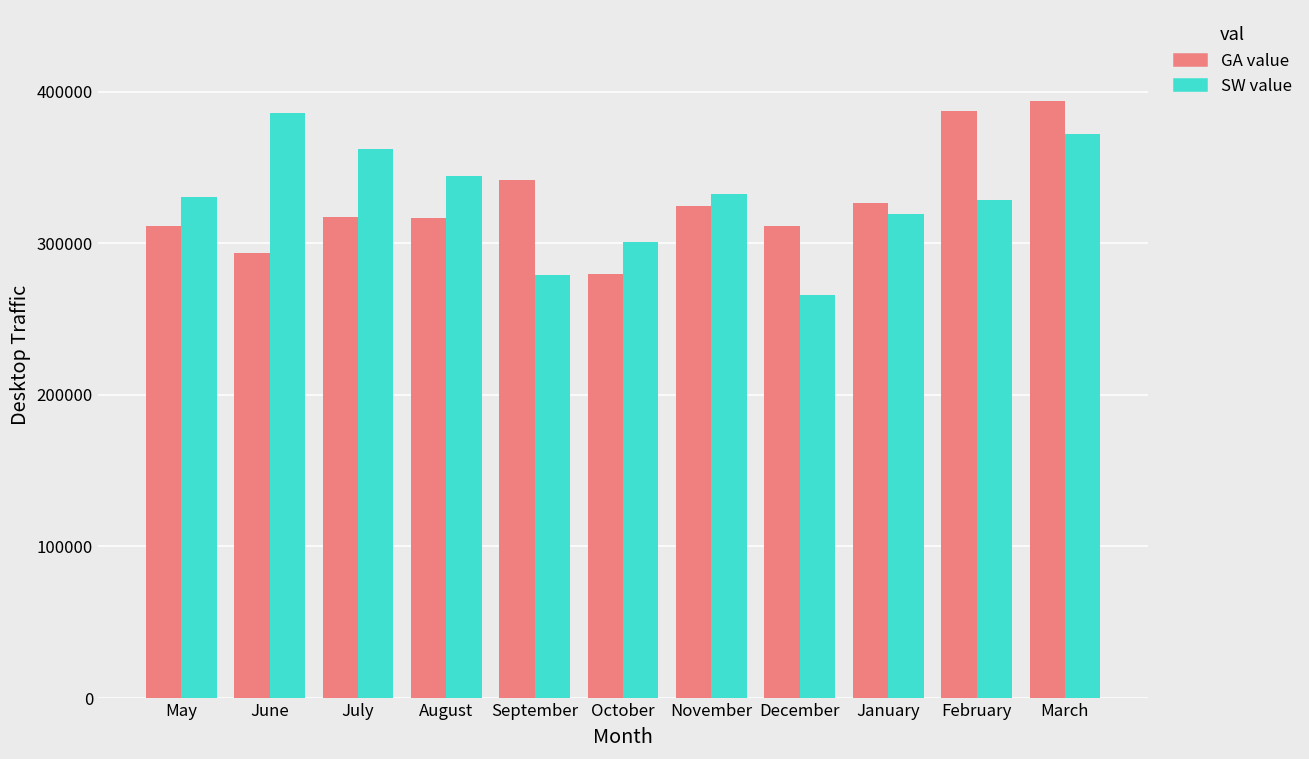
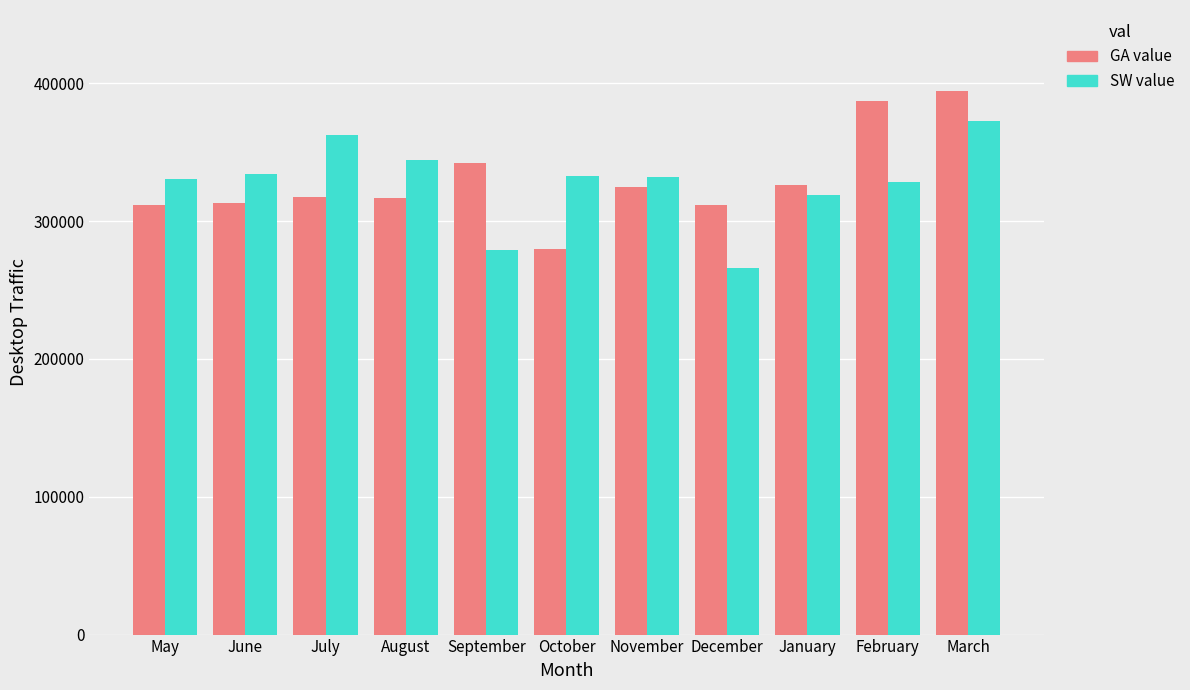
  {
    "GA value": {
      "May": 312000,
-     "June": 294000,
+     "June": 313000,
      "July": 318000,
      "August": 317000,
      "September": 342000,
      "October": 280000,
      "November": 325000,
      "December": 312000,
      "January": 327000,
      "February": 387000,
      "March": 394000
    },
    "SW value": {
      "May": 330000,
-     "June": 386000,
+     "June": 334000,
      "July": 362000,
      "August": 345000,
      "September": 279000,
-     "October": 301000,
+     "October": 333000,
      "November": 332000,
      "December": 266000,
      "January": 319000,
      "February": 328000,
      "March": 372000
    }
  }
